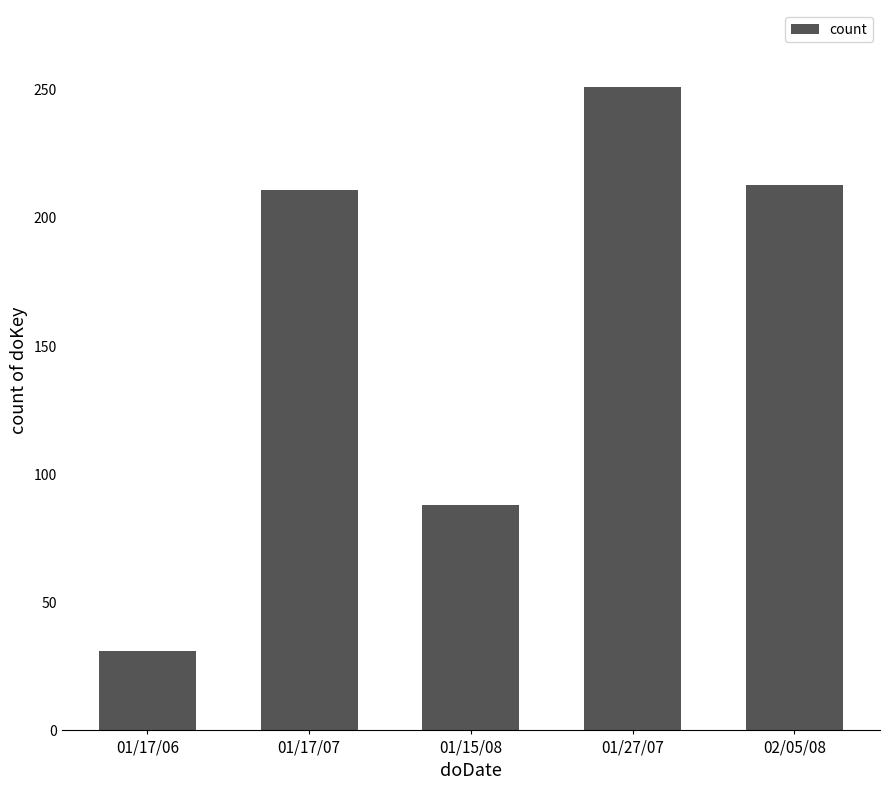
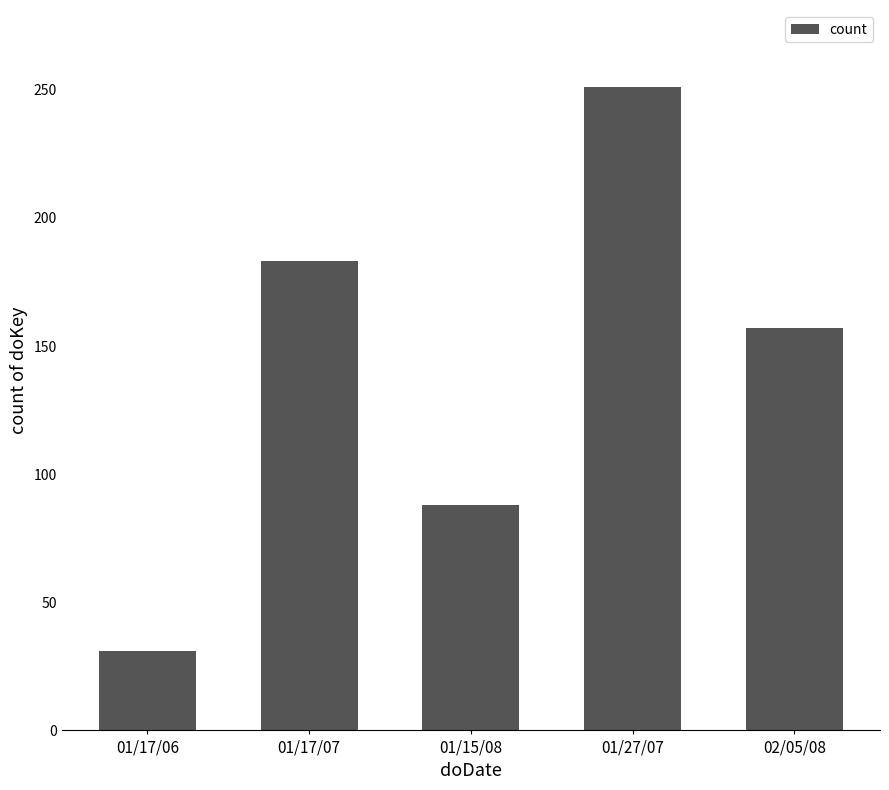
  {
    "01/17/06": 31,
-   "01/17/07": 211,
+   "01/17/07": 183,
    "01/15/08": 88,
    "01/27/07": 251,
-   "02/05/08": 213
+   "02/05/08": 157
  }
